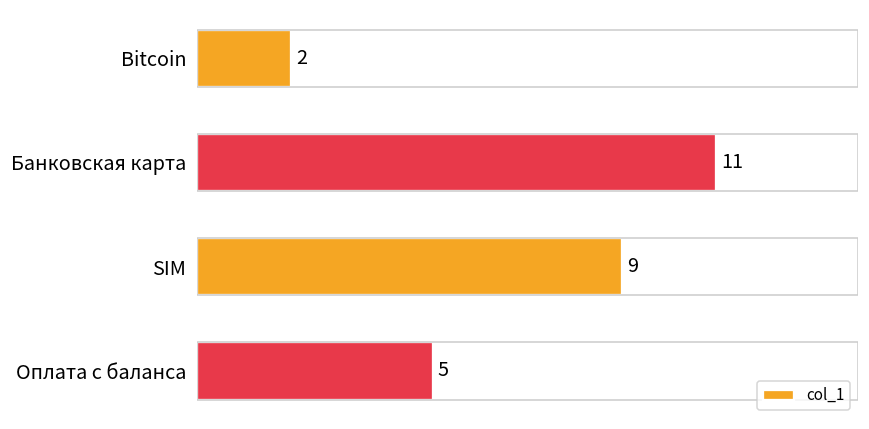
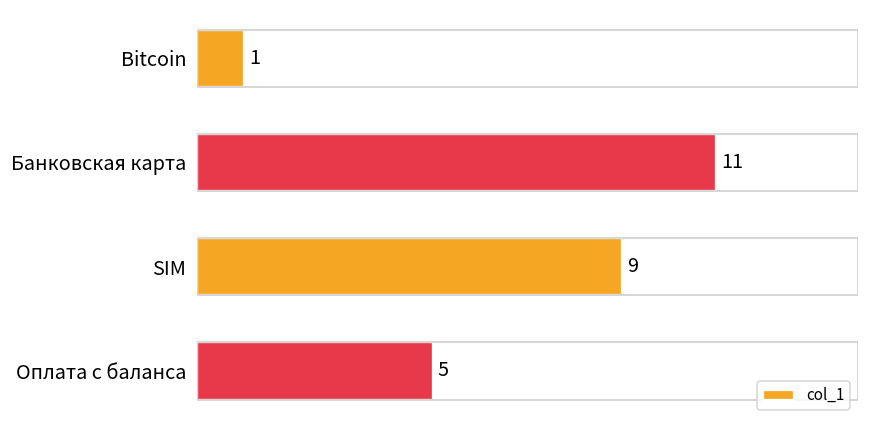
  {
-   "Bitcoin": 2,
+   "Bitcoin": 1,
    "Банковская карта": 11,
    "SIM": 9,
    "Оплата с баланса": 5
  }
